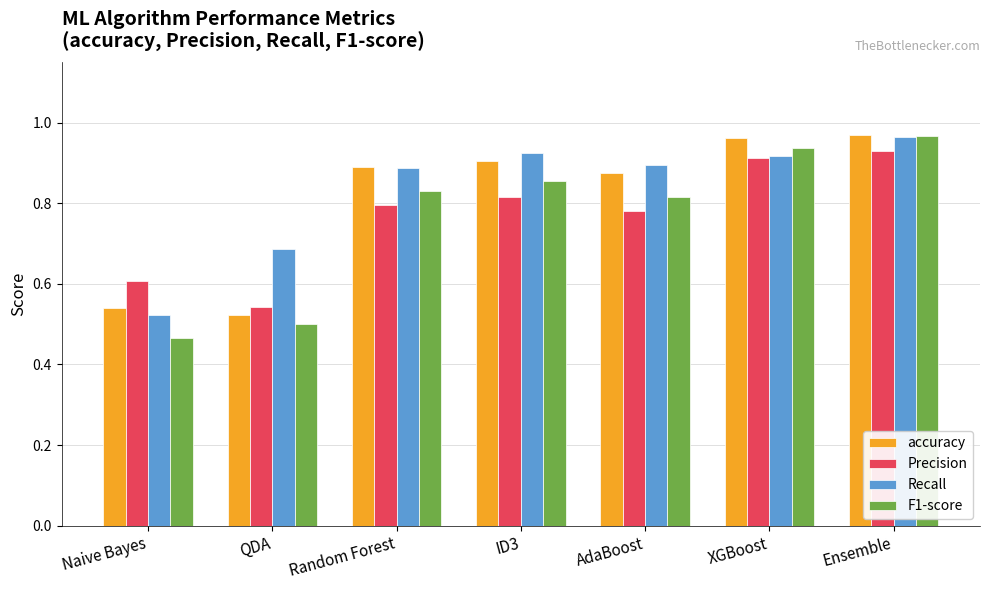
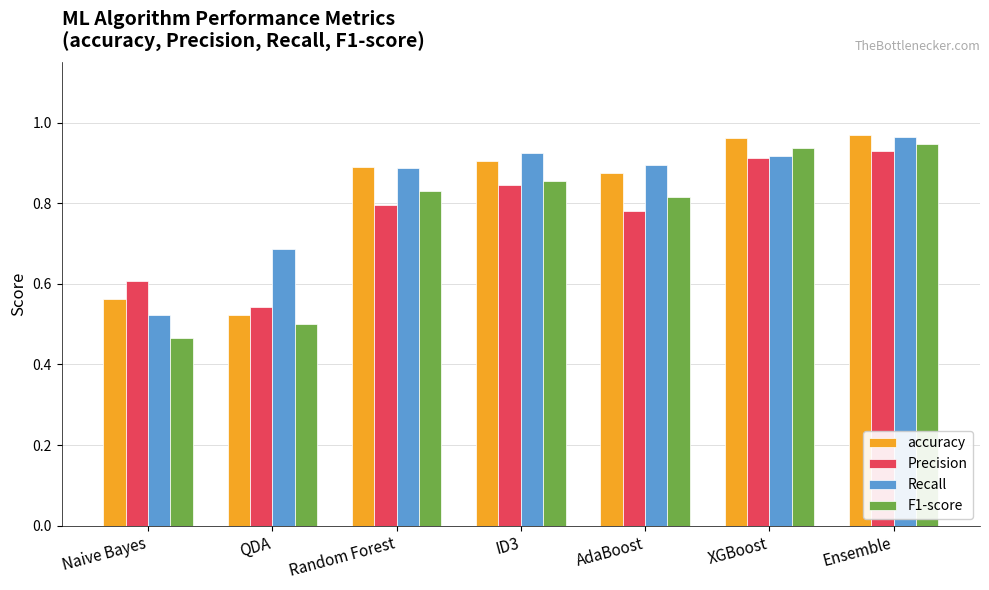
  {
    "accuracy": {
-     "Naive Bayes": 0.54,
+     "Naive Bayes": 0.56,
      "QDA": 0.52,
      "Random Forest": 0.89,
      "ID3": 0.90,
      "AdaBoost": 0.88,
      "XGBoost": 0.96,
      "Ensemble": 0.97
    },
    "Precision": {
      "Naive Bayes": 0.61,
      "QDA": 0.54,
      "Random Forest": 0.80,
-     "ID3": 0.82,
+     "ID3": 0.84,
      "AdaBoost": 0.78,
      "XGBoost": 0.91,
      "Ensemble": 0.93
    },
    "Recall": {
      "Naive Bayes": 0.52,
      "QDA": 0.69,
      "Random Forest": 0.89,
      "ID3": 0.92,
      "AdaBoost": 0.89,
      "XGBoost": 0.92,
      "Ensemble": 0.96
    },
    "F1-score": {
      "Naive Bayes": 0.47,
      "QDA": 0.50,
      "Random Forest": 0.83,
      "ID3": 0.85,
      "AdaBoost": 0.82,
      "XGBoost": 0.94,
-     "Ensemble": 0.97
+     "Ensemble": 0.95
    }
  }
